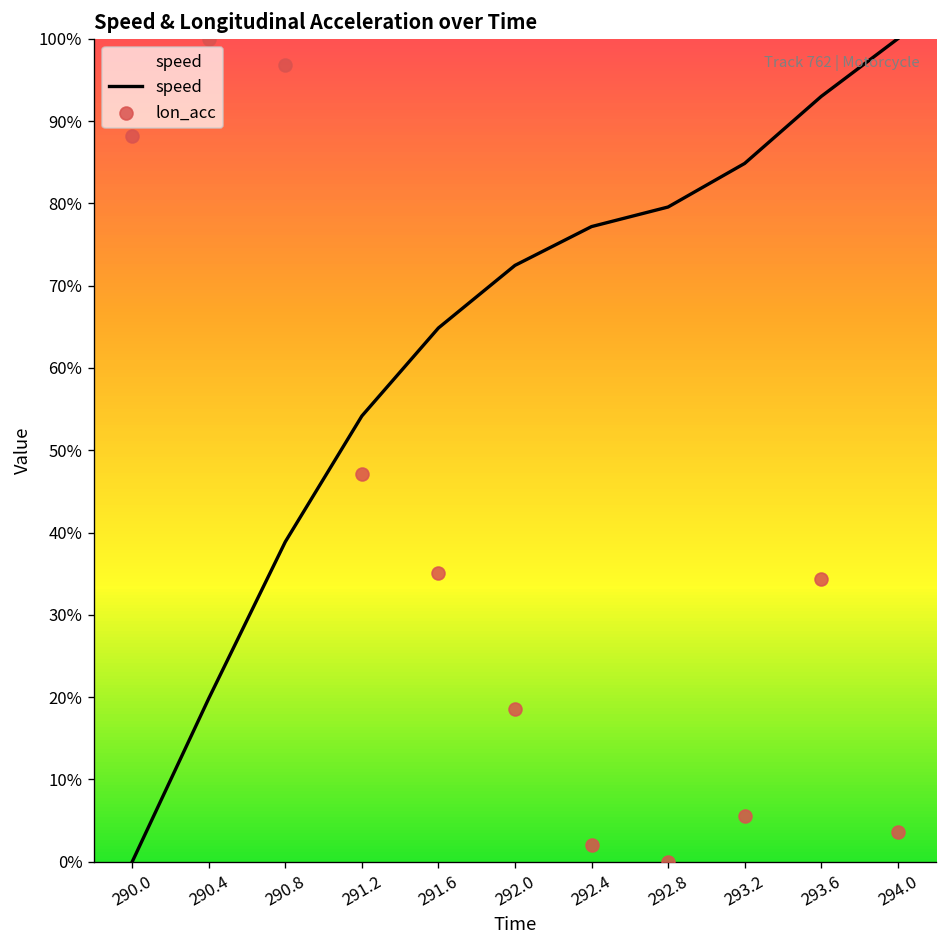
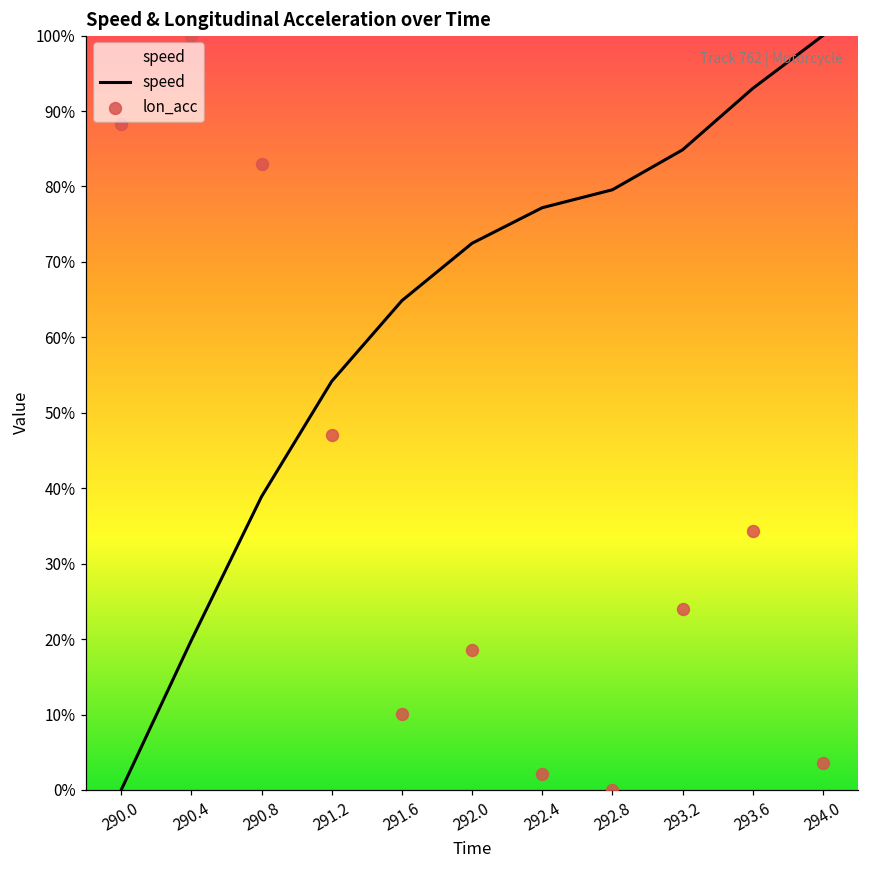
  {
    "lon_acc": {
-     "290.8": "97%",
-     "291.6": "35%",
-     "293.2": "6%"
+     "290.8": "83%",
+     "291.6": "10%",
+     "293.2": "24%"
    }
  }
